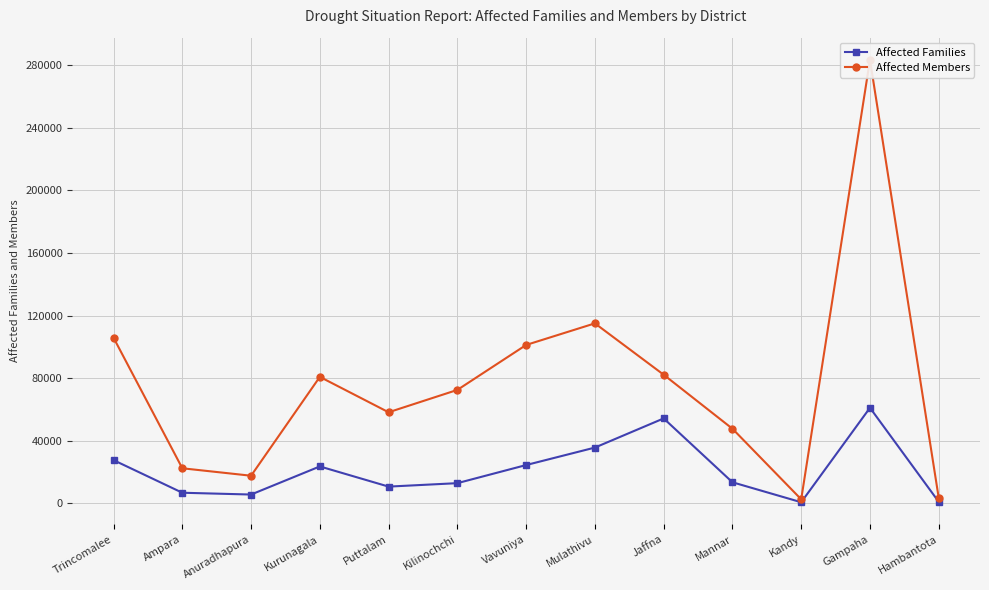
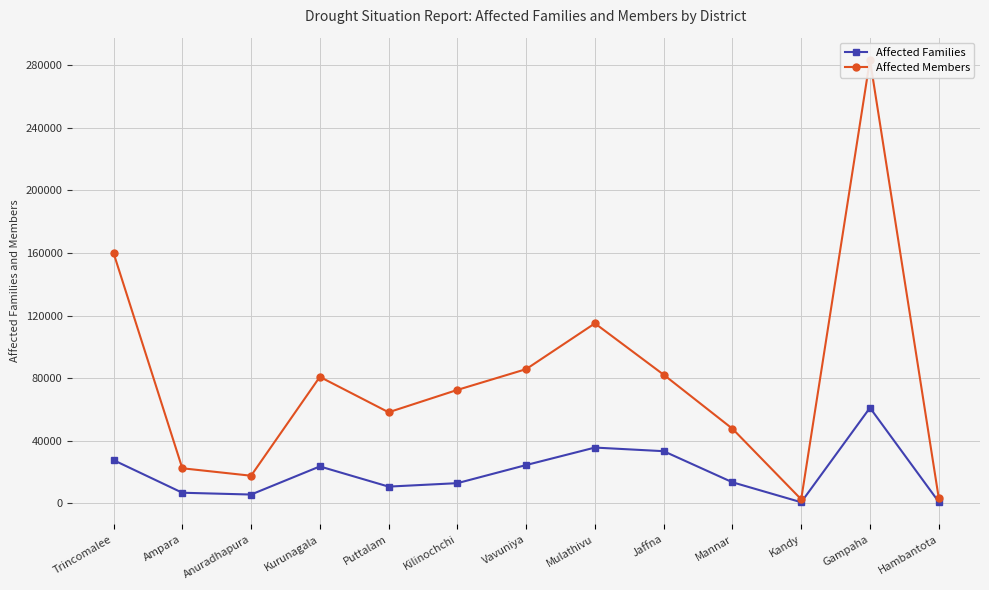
  {
    "Affected Families": {
      "Trincomalee": 28000,
      "Ampara": 7000,
      "Anuradhapura": 6000,
      "Kurunagala": 24000,
      "Puttalam": 11000,
      "Kilinochchi": 13000,
      "Vavuniya": 25000,
      "Mulathivu": 36000,
-     "Jaffna": 54000,
+     "Jaffna": 33000,
      "Mannar": 13000,
      "Kandy": 1000,
      "Gampaha": 61000,
      "Hambantota": 1000
    },
    "Affected Members": {
-     "Trincomalee": 106000,
+     "Trincomalee": 160000,
      "Ampara": 22000,
      "Anuradhapura": 18000,
      "Kurunagala": 81000,
      "Puttalam": 58000,
      "Kilinochchi": 73000,
-     "Vavuniya": 101000,
+     "Vavuniya": 86000,
      "Mulathivu": 115000,
      "Jaffna": 82000,
      "Mannar": 48000,
      "Kandy": 3000,
      "Hambantota": 3000
    }
  }
